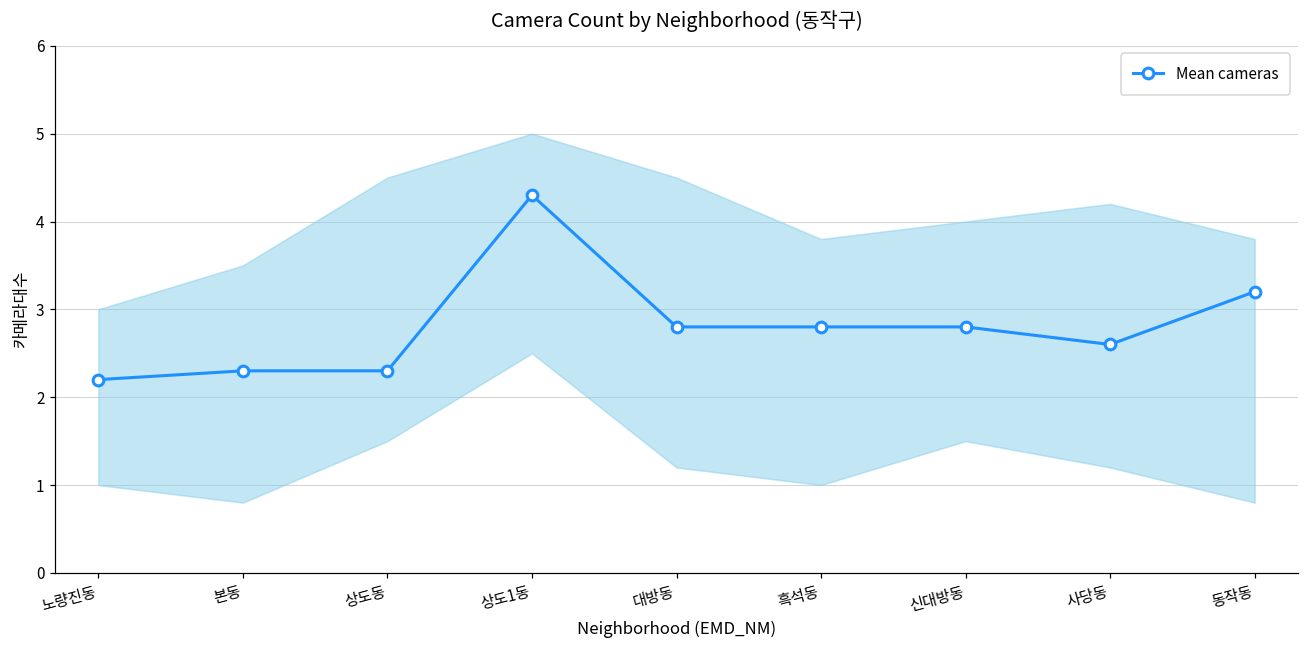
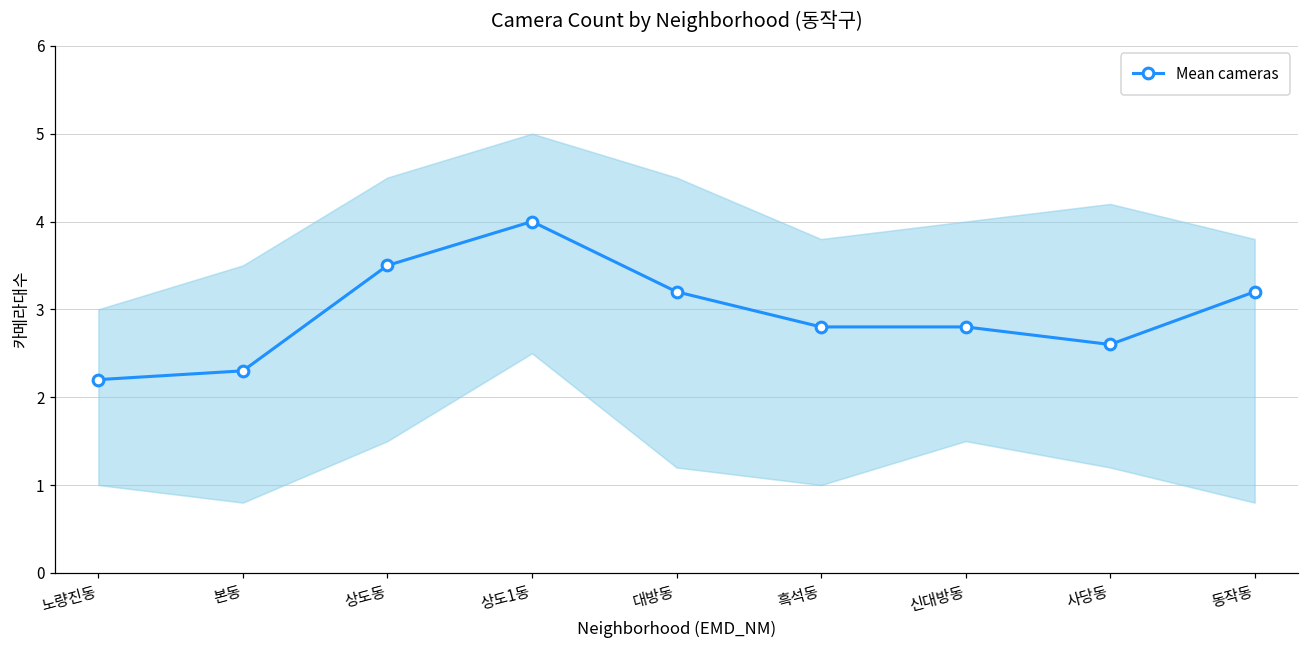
  {
    "Mean cameras": {
      "노량진동": 2.2,
      "본동": 2.3,
-     "상도동": 2.3,
-     "상도1동": 4.3,
-     "대방동": 2.8,
+     "상도동": 3.5,
+     "상도1동": 4.0,
+     "대방동": 3.2,
      "흑석동": 2.8,
      "신대방동": 2.8,
      "사당동": 2.6,
      "동작동": 3.2
    }
  }
